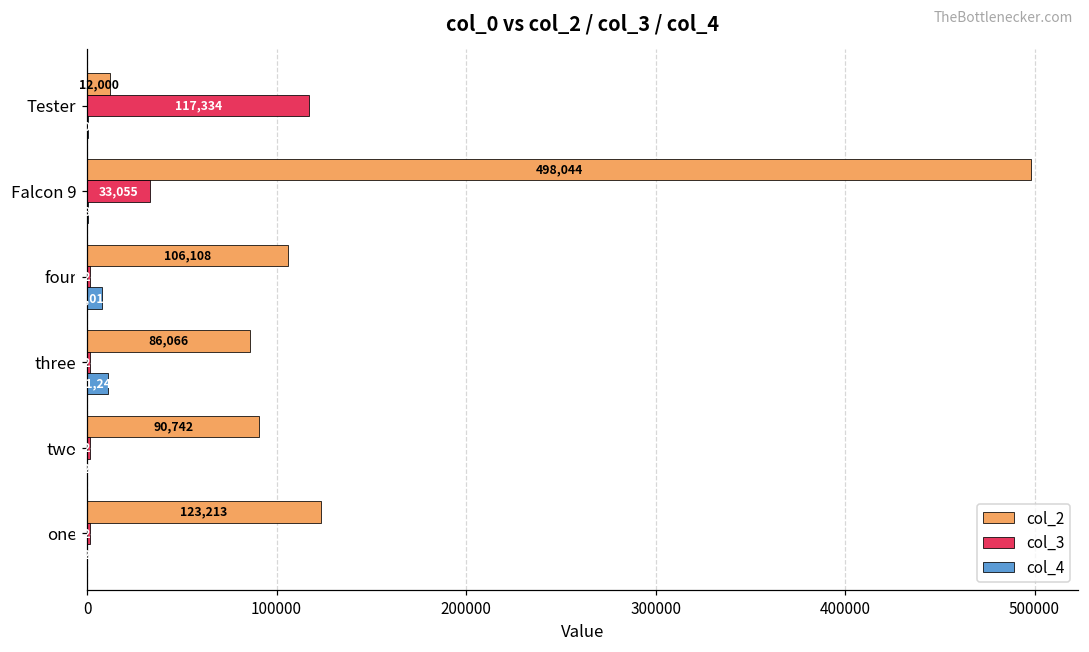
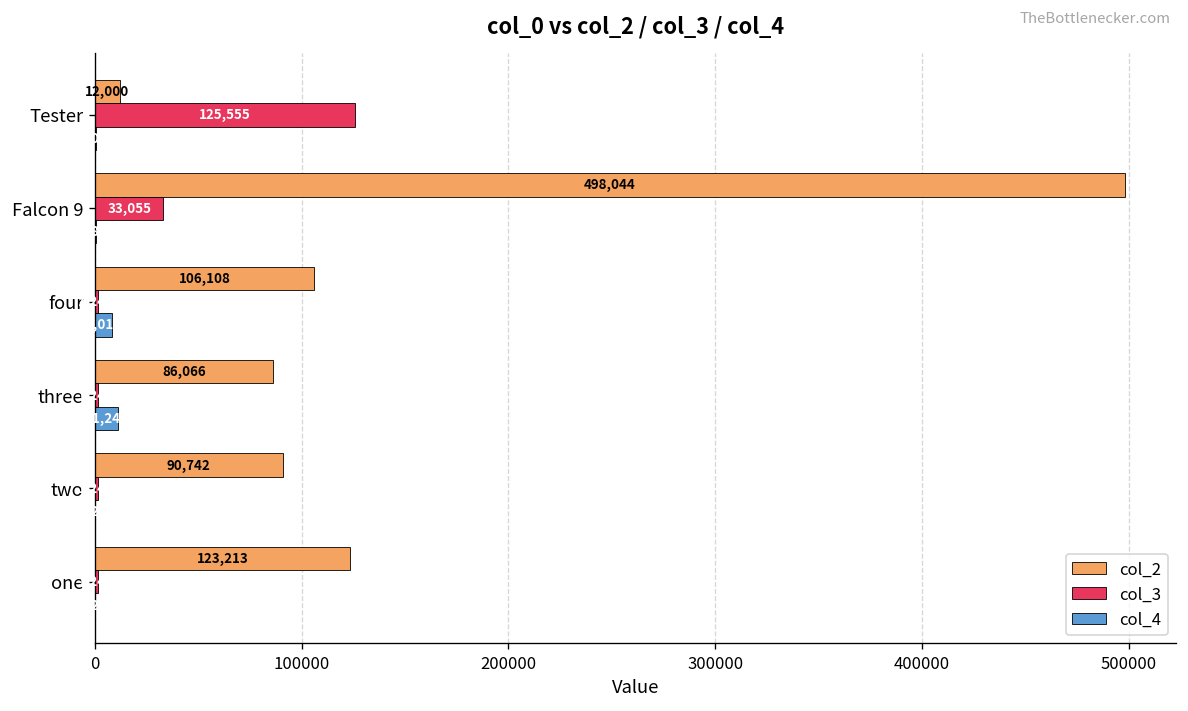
  {
    "col_2": {
      "Tester": "12,000",
      "Falcon 9": "498,044",
      "four": "106,108",
      "three": "86,066",
      "two": "90,742",
      "one": "123,213"
    },
    "col_3": {
-     "Tester": "117,334",
+     "Tester": "125,555",
      "Falcon 9": "33,055"
    },
    "col_4": {
      "four": "8000",
      "three": "11000"
    }
  }
